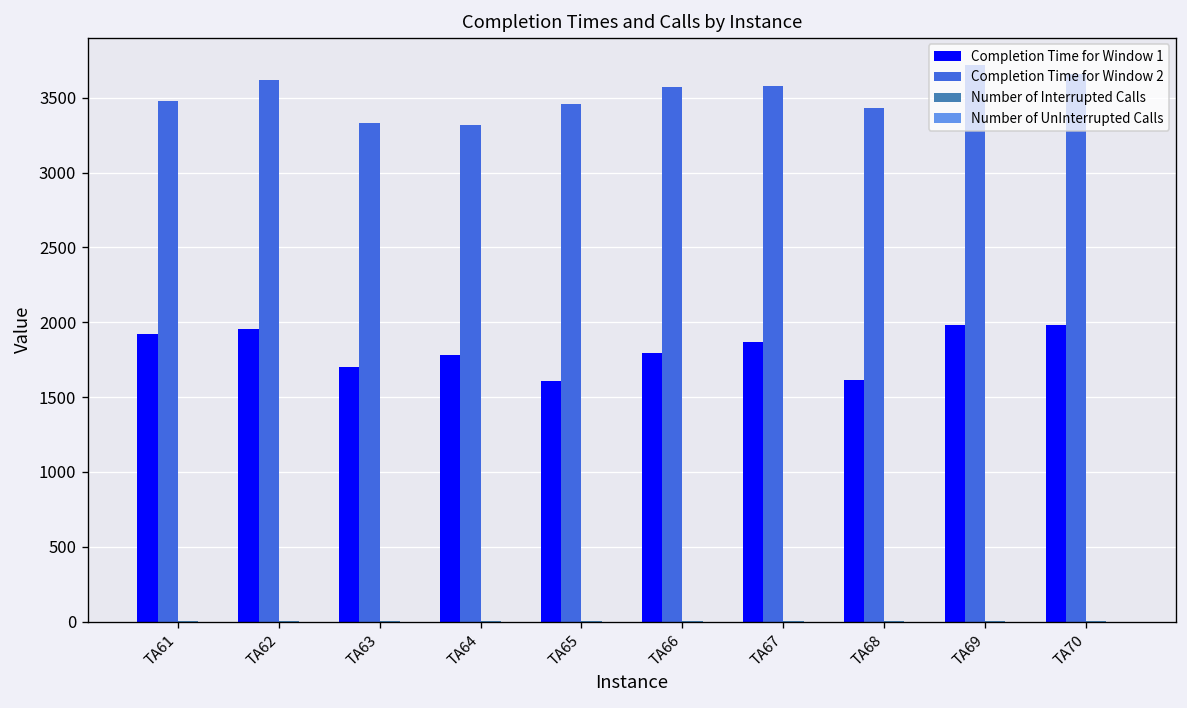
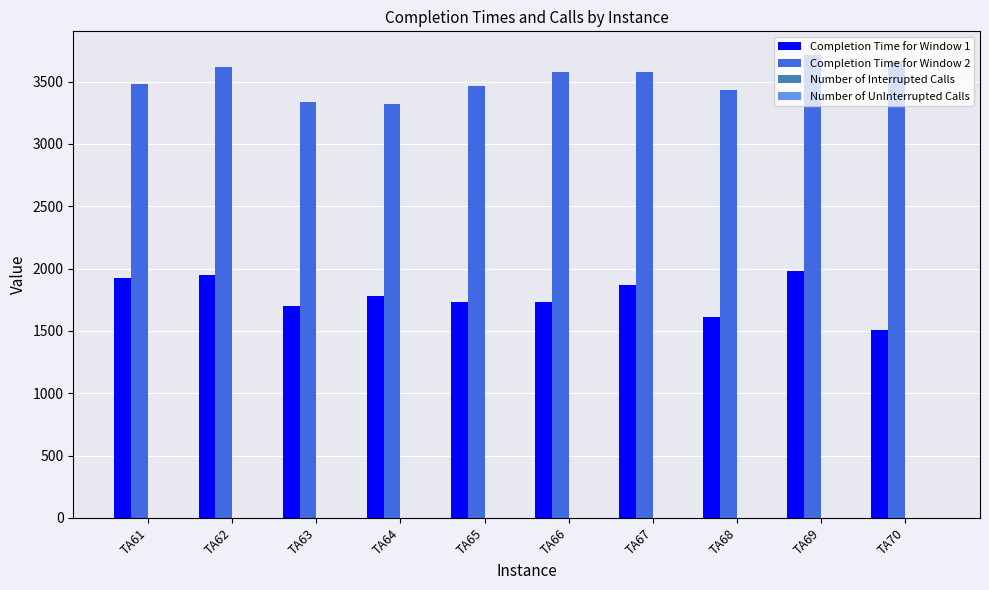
  {
    "Completion Time for Window 1": {
      "TA61": 1920,
      "TA62": 1950,
      "TA63": 1700,
      "TA64": 1780,
-     "TA65": 1610,
-     "TA66": 1800,
+     "TA65": 1730,
+     "TA66": 1730,
      "TA67": 1870,
      "TA68": 1610,
      "TA69": 1980,
-     "TA70": 1980
+     "TA70": 1510
    }
  }
